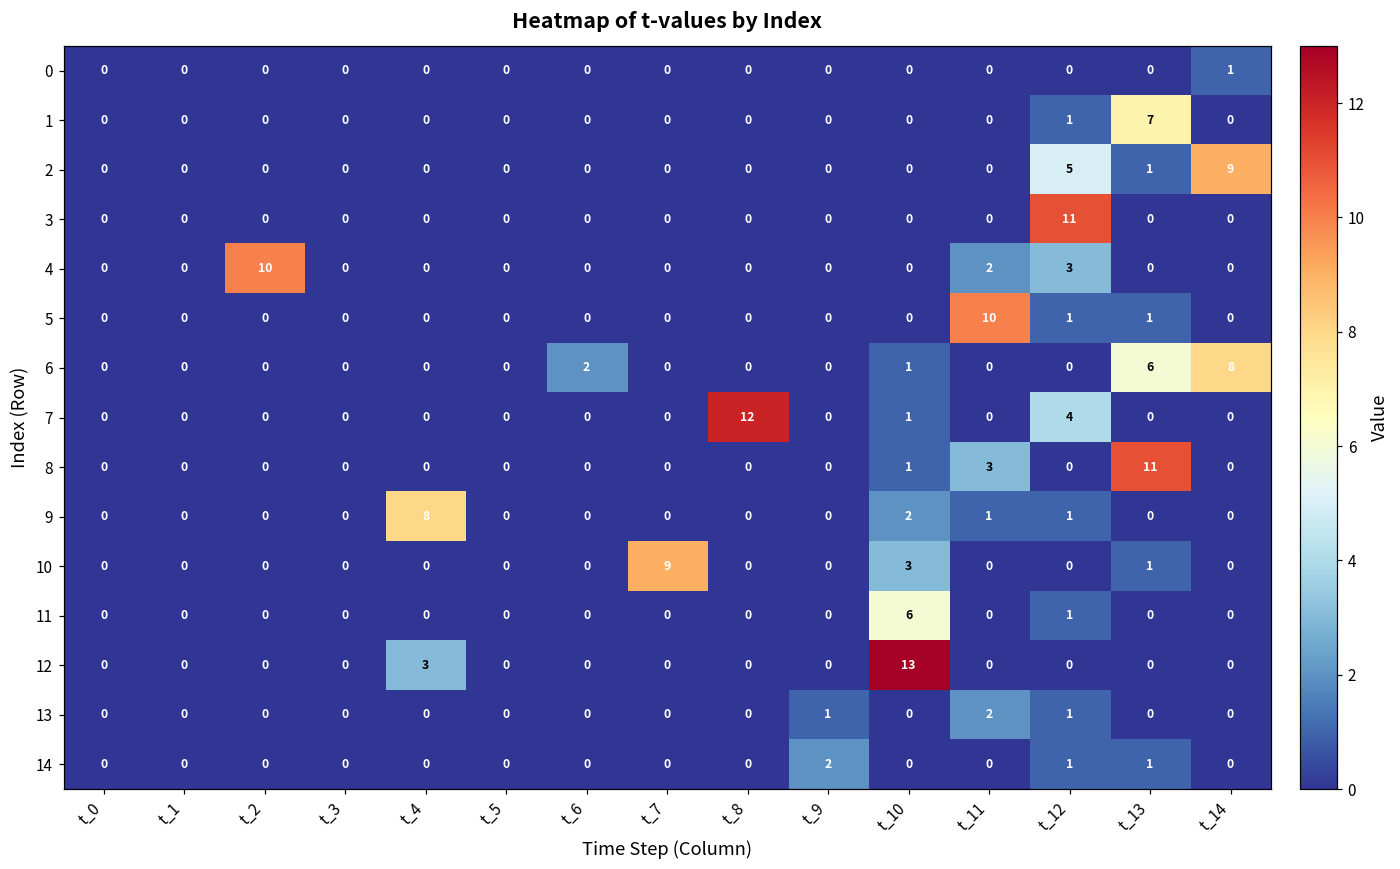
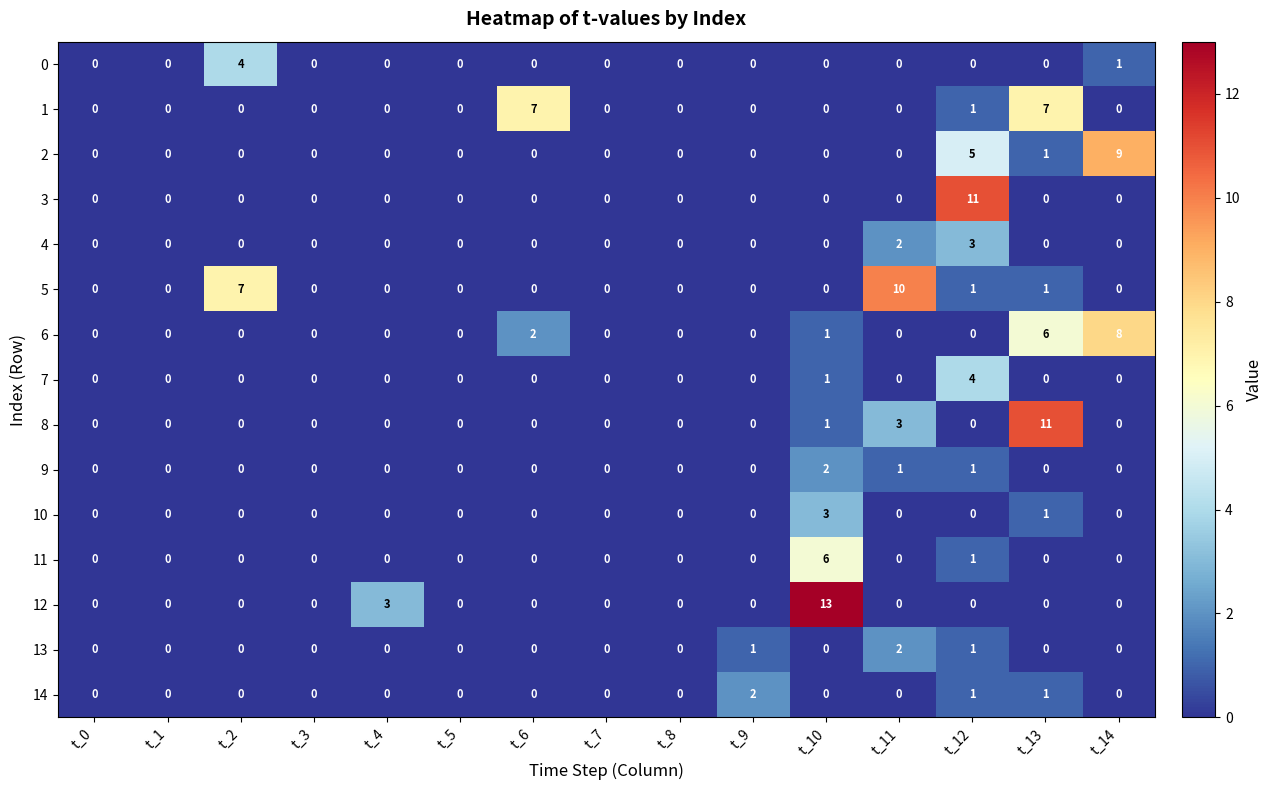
  {
    "0": {
      "t_0": 0,
      "t_1": 0,
-     "t_2": 0,
+     "t_2": 4,
      "t_3": 0,
      "t_4": 0,
      "t_5": 0,
      "t_6": 0,
      "t_7": 0,
      "t_8": 0,
      "t_9": 0,
      "t_10": 0,
      "t_11": 0,
      "t_12": 0,
      "t_13": 0,
      "t_14": 1
    },
    "1": {
      "t_0": 0,
      "t_1": 0,
      "t_2": 0,
      "t_3": 0,
      "t_4": 0,
      "t_5": 0,
-     "t_6": 0,
+     "t_6": 7,
      "t_7": 0,
      "t_8": 0,
      "t_9": 0,
      "t_10": 0,
      "t_11": 0,
      "t_12": 1,
      "t_13": 7,
      "t_14": 0
    },
    "4": {
      "t_0": 0,
      "t_1": 0,
-     "t_2": 10,
+     "t_2": 0,
      "t_3": 0,
      "t_4": 0,
      "t_5": 0,
      "t_6": 0,
      "t_7": 0,
      "t_8": 0,
      "t_9": 0,
      "t_10": 0,
      "t_11": 2,
      "t_12": 3,
      "t_13": 0,
      "t_14": 0
    },
    "5": {
      "t_0": 0,
      "t_1": 0,
-     "t_2": 0,
+     "t_2": 7,
      "t_3": 0,
      "t_4": 0,
      "t_5": 0,
      "t_6": 0,
      "t_7": 0,
      "t_8": 0,
      "t_9": 0,
      "t_10": 0,
      "t_11": 10,
      "t_12": 1,
      "t_13": 1,
      "t_14": 0
    },
    "7": {
      "t_0": 0,
      "t_1": 0,
      "t_2": 0,
      "t_3": 0,
      "t_4": 0,
      "t_5": 0,
      "t_6": 0,
      "t_7": 0,
-     "t_8": 12,
+     "t_8": 0,
      "t_9": 0,
      "t_10": 1,
      "t_11": 0,
      "t_12": 4,
      "t_13": 0,
      "t_14": 0
    },
    "9": {
      "t_0": 0,
      "t_1": 0,
      "t_2": 0,
      "t_3": 0,
-     "t_4": 8,
+     "t_4": 0,
      "t_5": 0,
      "t_6": 0,
      "t_7": 0,
      "t_8": 0,
      "t_9": 0,
      "t_10": 2,
      "t_11": 1,
      "t_12": 1,
      "t_13": 0,
      "t_14": 0
    },
    "10": {
      "t_0": 0,
      "t_1": 0,
      "t_2": 0,
      "t_3": 0,
      "t_4": 0,
      "t_5": 0,
      "t_6": 0,
-     "t_7": 9,
+     "t_7": 0,
      "t_8": 0,
      "t_9": 0,
      "t_10": 3,
      "t_11": 0,
      "t_12": 0,
      "t_13": 1,
      "t_14": 0
    }
  }
